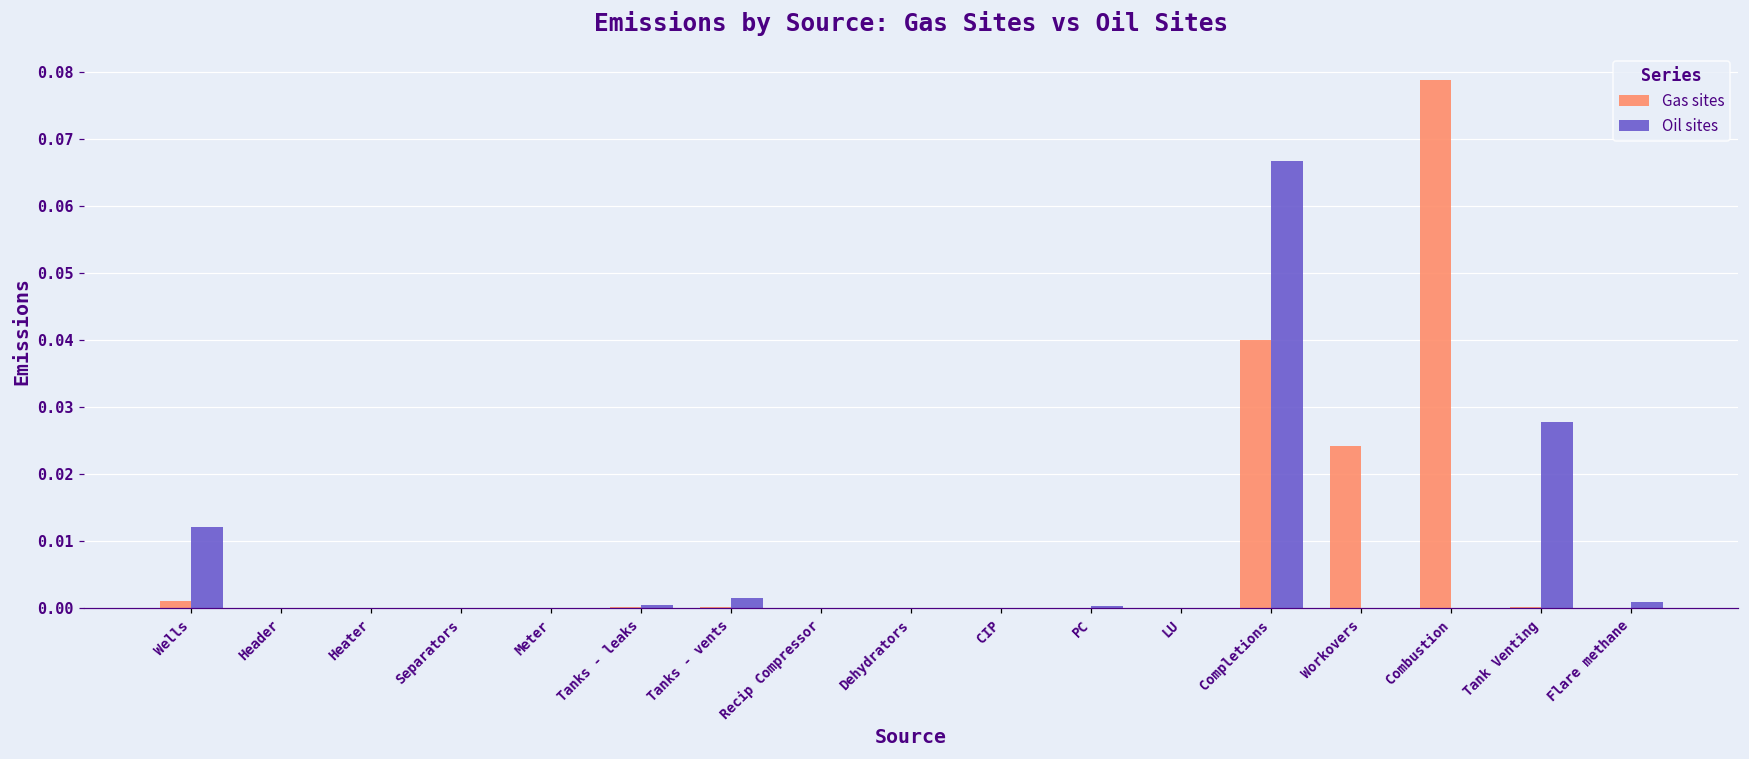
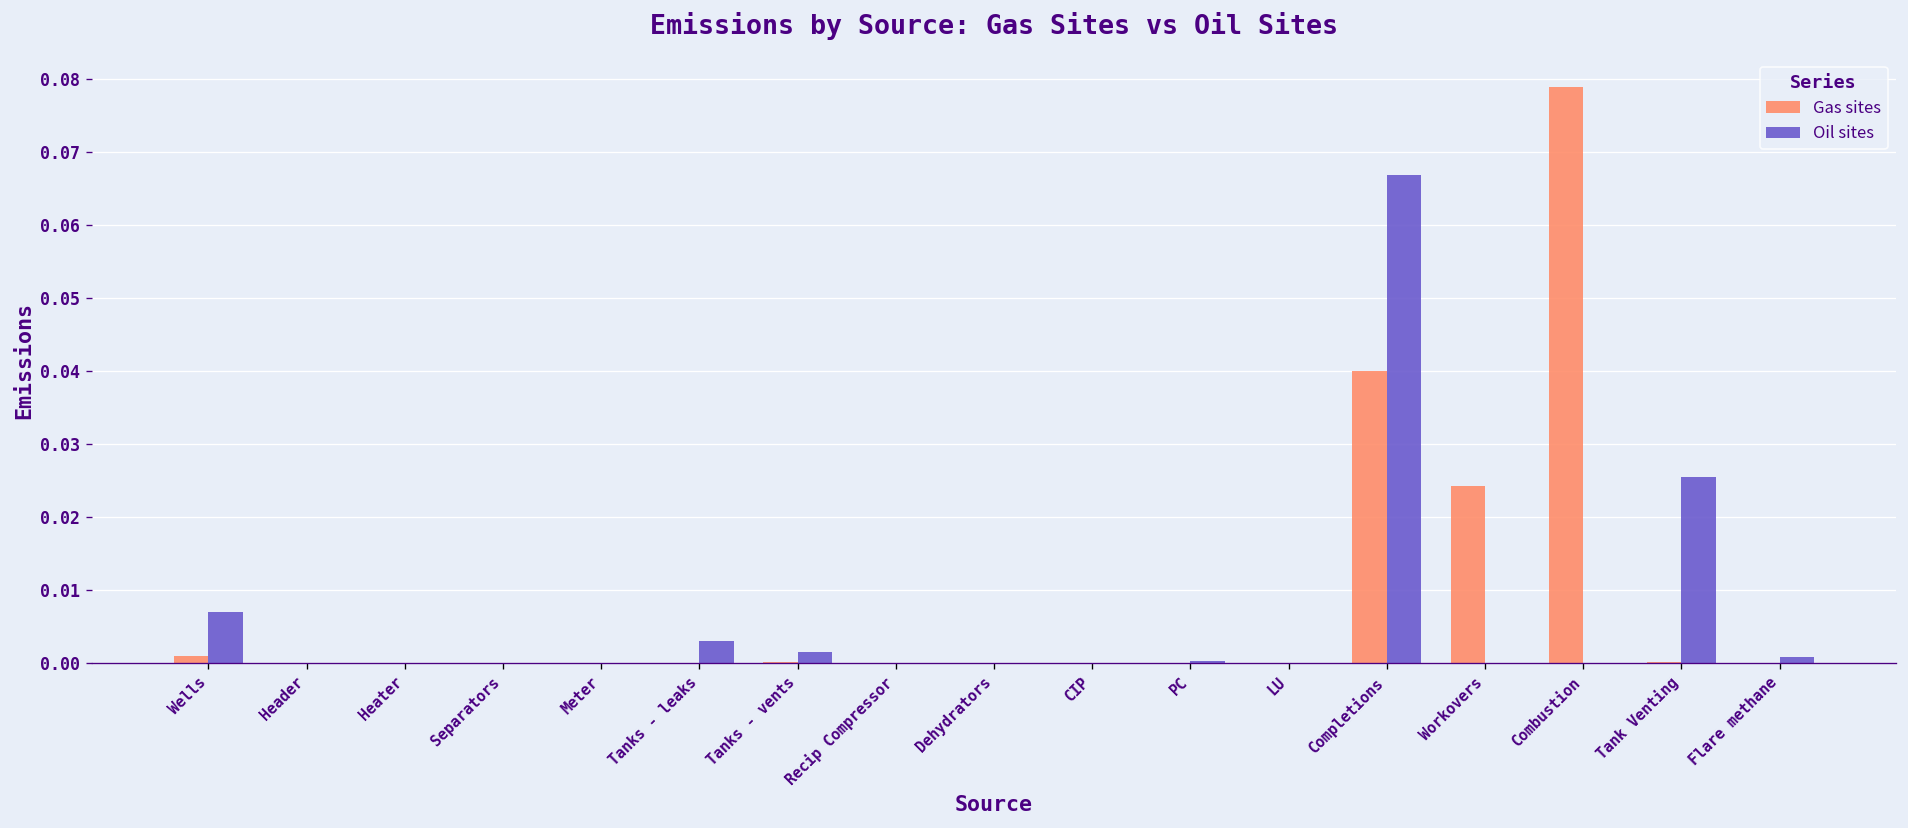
  {
    "Gas sites": {
      "Wells": 0.001,
      "Header": 0.000,
      "Heater": 0.000,
      "Separators": 0.000,
      "Meter": 0.000,
      "Recip Compressor": 0.000,
      "Dehydrators": 0.000,
      "CIP": 0.000,
      "LU": 0.000,
      "Completions": 0.040,
      "Workovers": 0.024,
      "Combustion": 0.079,
      "Flare methane": 0.000
    },
    "Oil sites": {
-     "Wells": 0.012,
+     "Wells": 0.007,
      "Header": 0.000,
      "Heater": 0.000,
      "Separators": 0.000,
      "Meter": 0.000,
-     "Tanks - leaks": 0.000,
+     "Tanks - leaks": 0.003,
      "Tanks - vents": 0.001,
      "Recip Compressor": 0.000,
      "Dehydrators": 0.000,
      "CIP": 0.000,
      "LU": 0.000,
      "Completions": 0.067,
      "Workovers": 0.000,
      "Combustion": 0.000,
-     "Tank Venting": 0.028,
+     "Tank Venting": 0.025,
      "Flare methane": 0.001
    }
  }
